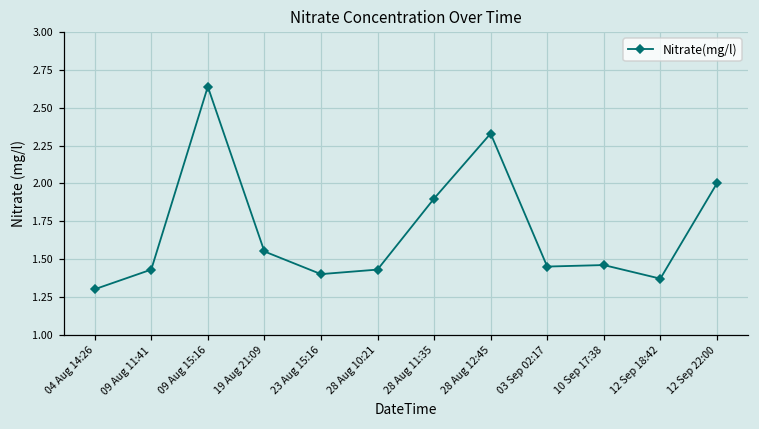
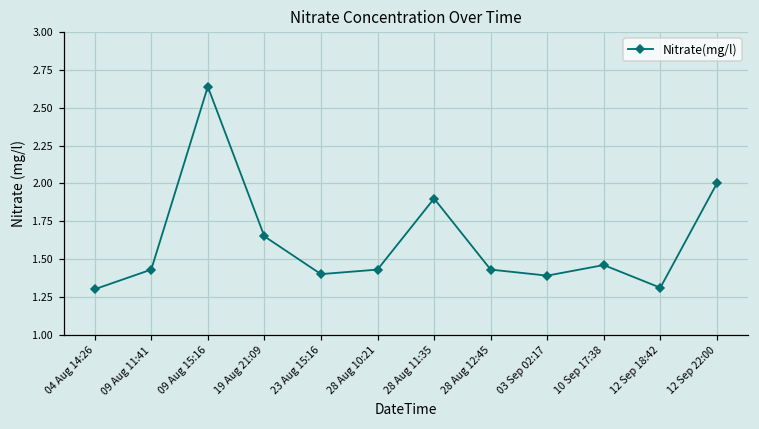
  {
    "04 Aug 14:26": 1.30,
    "09 Aug 11:41": 1.43,
    "09 Aug 15:16": 2.64,
-   "19 Aug 21:09": 1.55,
+   "19 Aug 21:09": 1.65,
    "23 Aug 15:16": 1.40,
    "28 Aug 10:21": 1.43,
    "28 Aug 11:35": 1.90,
-   "28 Aug 12:45": 2.33,
-   "03 Sep 02:17": 1.45,
+   "28 Aug 12:45": 1.43,
+   "03 Sep 02:17": 1.39,
    "10 Sep 17:38": 1.46,
-   "12 Sep 18:42": 1.37,
+   "12 Sep 18:42": 1.31,
    "12 Sep 22:00": 2.00
  }
